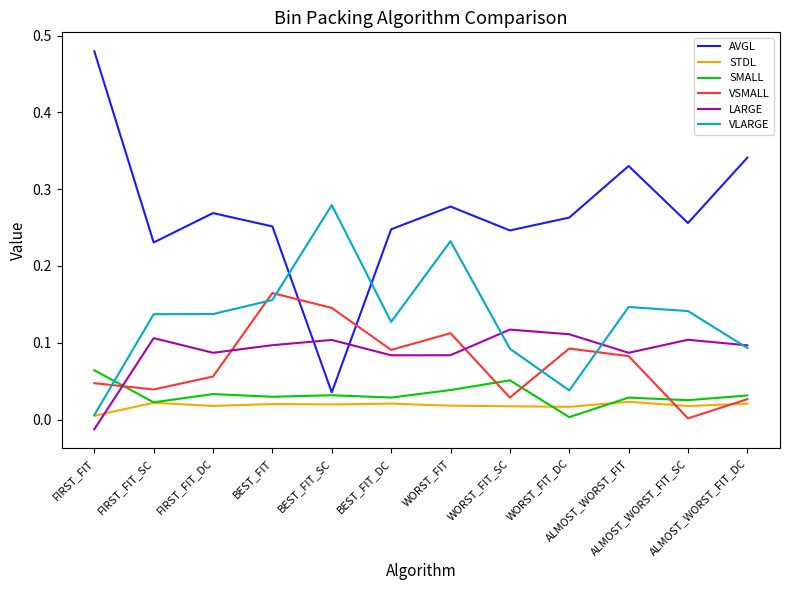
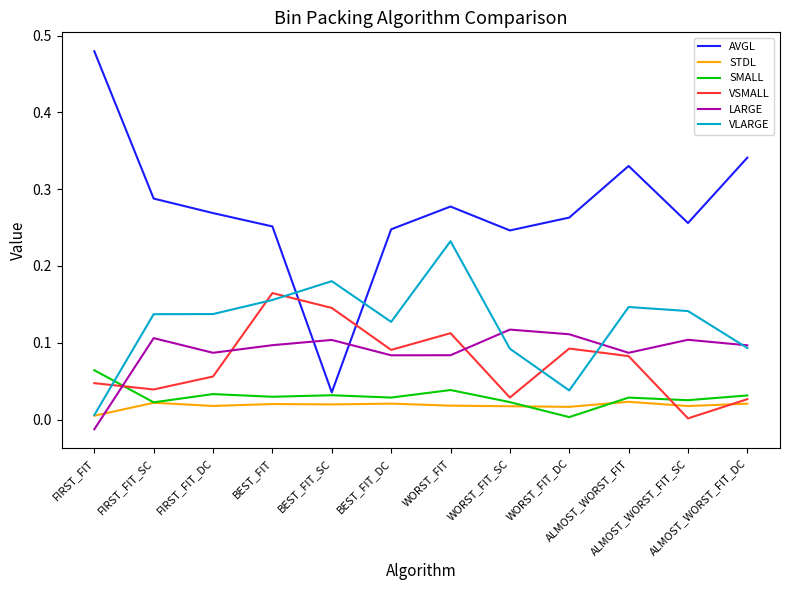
  {
    "AVGL": {
      "FIRST_FIT": 0.48,
-     "FIRST_FIT_SC": 0.23,
+     "FIRST_FIT_SC": 0.29,
      "FIRST_FIT_DC": 0.27,
      "BEST_FIT": 0.25,
      "BEST_FIT_SC": 0.04,
      "BEST_FIT_DC": 0.25,
      "WORST_FIT": 0.28,
      "WORST_FIT_SC": 0.25,
      "WORST_FIT_DC": 0.26,
      "ALMOST_WORST_FIT": 0.33,
      "ALMOST_WORST_FIT_SC": 0.26,
      "ALMOST_WORST_FIT_DC": 0.34
    },
    "STDL": {
      "FIRST_FIT_DC": 0.02,
      "BEST_FIT": 0.02,
      "BEST_FIT_SC": 0.02,
      "BEST_FIT_DC": 0.02,
      "WORST_FIT": 0.02,
      "WORST_FIT_SC": 0.02,
      "WORST_FIT_DC": 0.02,
      "ALMOST_WORST_FIT": 0.02,
      "ALMOST_WORST_FIT_SC": 0.02,
      "ALMOST_WORST_FIT_DC": 0.02
    },
    "SMALL": {
      "FIRST_FIT": 0.06,
      "FIRST_FIT_DC": 0.03,
      "BEST_FIT": 0.03,
      "BEST_FIT_SC": 0.03,
      "BEST_FIT_DC": 0.03,
      "WORST_FIT": 0.04,
-     "WORST_FIT_SC": 0.05,
+     "WORST_FIT_SC": 0.02,
      "WORST_FIT_DC": 0.00,
      "ALMOST_WORST_FIT": 0.03,
      "ALMOST_WORST_FIT_SC": 0.03,
      "ALMOST_WORST_FIT_DC": 0.03
    },
    "VSMALL": {
      "FIRST_FIT": 0.05,
      "FIRST_FIT_SC": 0.04,
      "FIRST_FIT_DC": 0.06,
      "BEST_FIT": 0.16,
      "BEST_FIT_SC": 0.15,
      "BEST_FIT_DC": 0.09,
      "WORST_FIT": 0.11,
      "WORST_FIT_SC": 0.03,
      "WORST_FIT_DC": 0.09,
      "ALMOST_WORST_FIT": 0.08,
      "ALMOST_WORST_FIT_SC": 0.00,
      "ALMOST_WORST_FIT_DC": 0.03
    },
    "LARGE": {
      "FIRST_FIT": -0.01,
      "FIRST_FIT_SC": 0.11,
      "FIRST_FIT_DC": 0.09,
      "BEST_FIT": 0.10,
      "BEST_FIT_SC": 0.10,
      "BEST_FIT_DC": 0.08,
      "WORST_FIT": 0.08,
      "WORST_FIT_SC": 0.12,
      "WORST_FIT_DC": 0.11,
      "ALMOST_WORST_FIT": 0.09,
      "ALMOST_WORST_FIT_SC": 0.10,
      "ALMOST_WORST_FIT_DC": 0.10
    },
    "VLARGE": {
      "FIRST_FIT_SC": 0.14,
      "FIRST_FIT_DC": 0.14,
      "BEST_FIT": 0.16,
-     "BEST_FIT_SC": 0.28,
+     "BEST_FIT_SC": 0.18,
      "BEST_FIT_DC": 0.13,
      "WORST_FIT": 0.23,
      "WORST_FIT_SC": 0.09,
      "WORST_FIT_DC": 0.04,
      "ALMOST_WORST_FIT": 0.15,
      "ALMOST_WORST_FIT_SC": 0.14,
      "ALMOST_WORST_FIT_DC": 0.09
    }
  }
